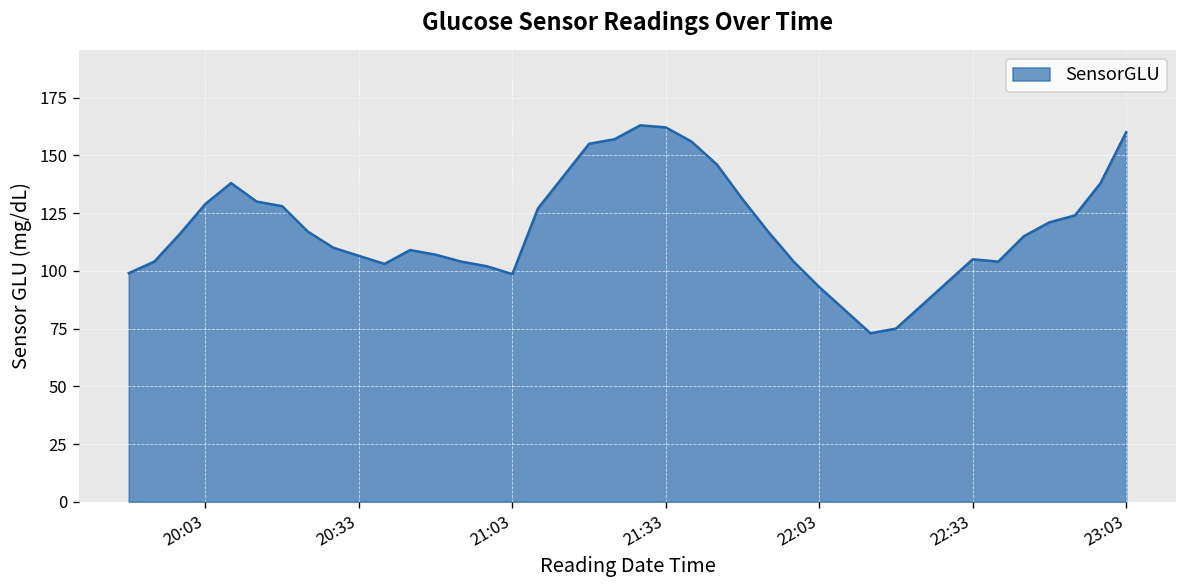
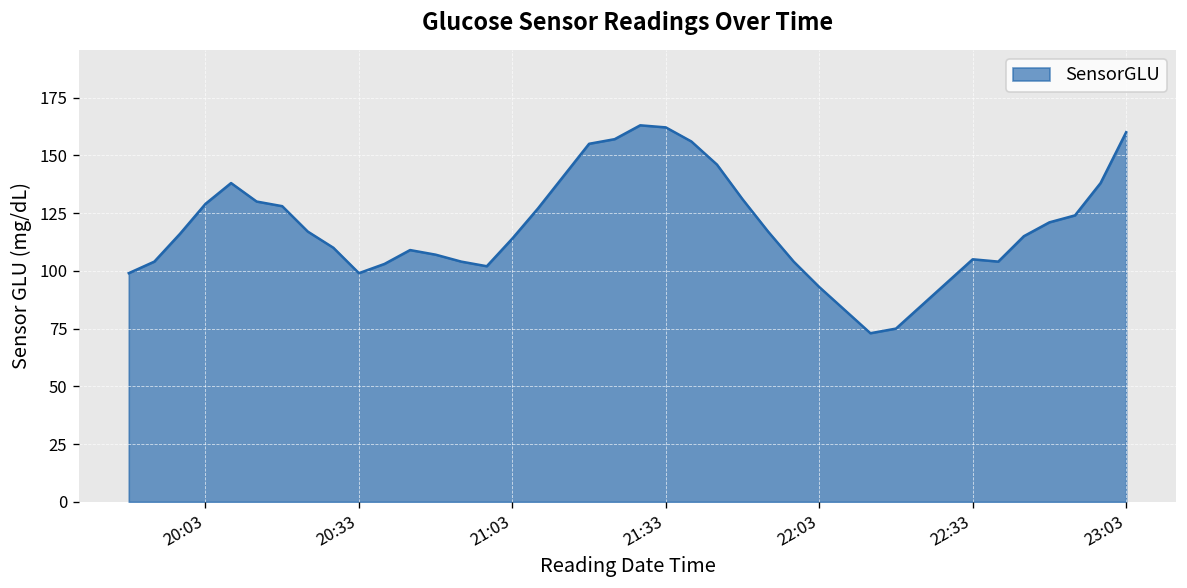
  {
    "20:03": 129,
-   "20:33": 107,
-   "21:03": 99,
+   "20:33": 99,
+   "21:03": 114,
    "21:33": 162,
    "22:03": 93,
    "22:33": 105,
    "23:03": 160
  }
